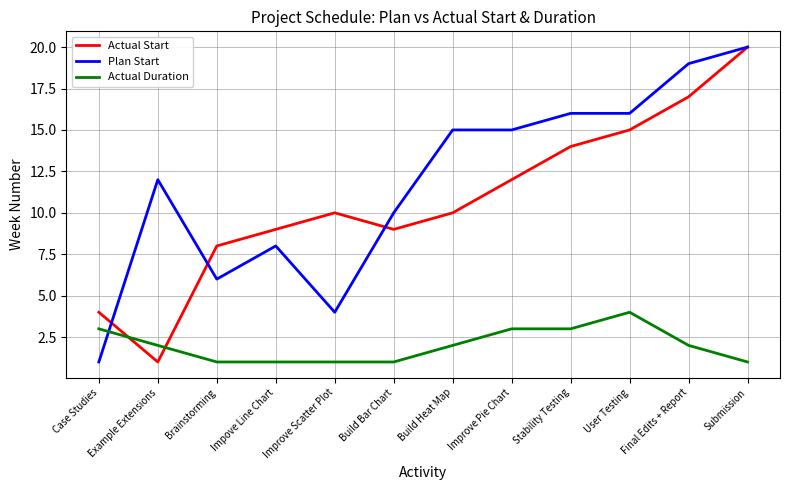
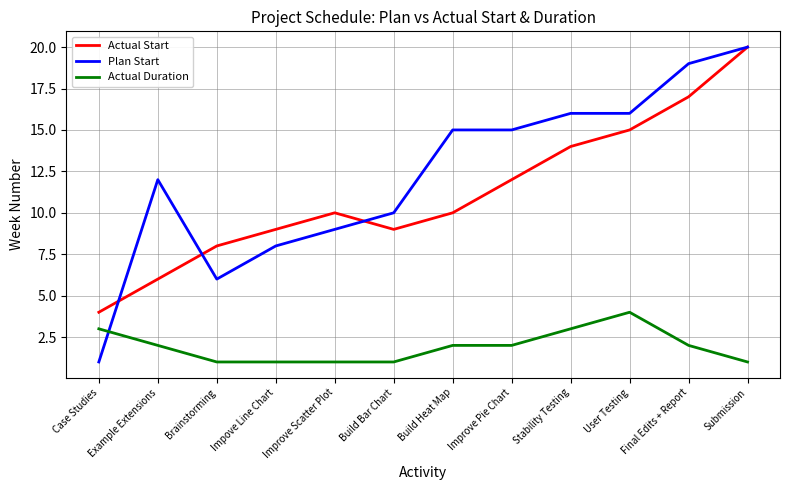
  {
    "Actual Start": {
      "Case Studies": 4,
-     "Example Extensions": 1,
+     "Example Extensions": 6,
      "Brainstorming": 8,
      "Impove Line Chart": 9,
      "Improve Scatter Plot": 10,
      "Build Bar Chart": 9,
      "Build Heat Map": 10,
      "Improve Pie Chart": 12,
      "Stability Testing": 14,
      "User Testing": 15,
      "Final Edits + Report": 17
    },
    "Plan Start": {
      "Case Studies": 1,
      "Example Extensions": 12,
      "Brainstorming": 6,
      "Impove Line Chart": 8,
-     "Improve Scatter Plot": 4,
+     "Improve Scatter Plot": 9,
      "Build Bar Chart": 10,
      "Build Heat Map": 15,
      "Improve Pie Chart": 15,
      "Stability Testing": 16,
      "User Testing": 16,
      "Final Edits + Report": 19
    },
    "Actual Duration": {
      "Case Studies": 3,
      "Example Extensions": 2,
      "Brainstorming": 1,
      "Impove Line Chart": 1,
      "Improve Scatter Plot": 1,
      "Build Bar Chart": 1,
      "Build Heat Map": 2,
-     "Improve Pie Chart": 3,
+     "Improve Pie Chart": 2,
      "Stability Testing": 3,
      "User Testing": 4,
      "Final Edits + Report": 2,
      "Submission": 1
    }
  }
